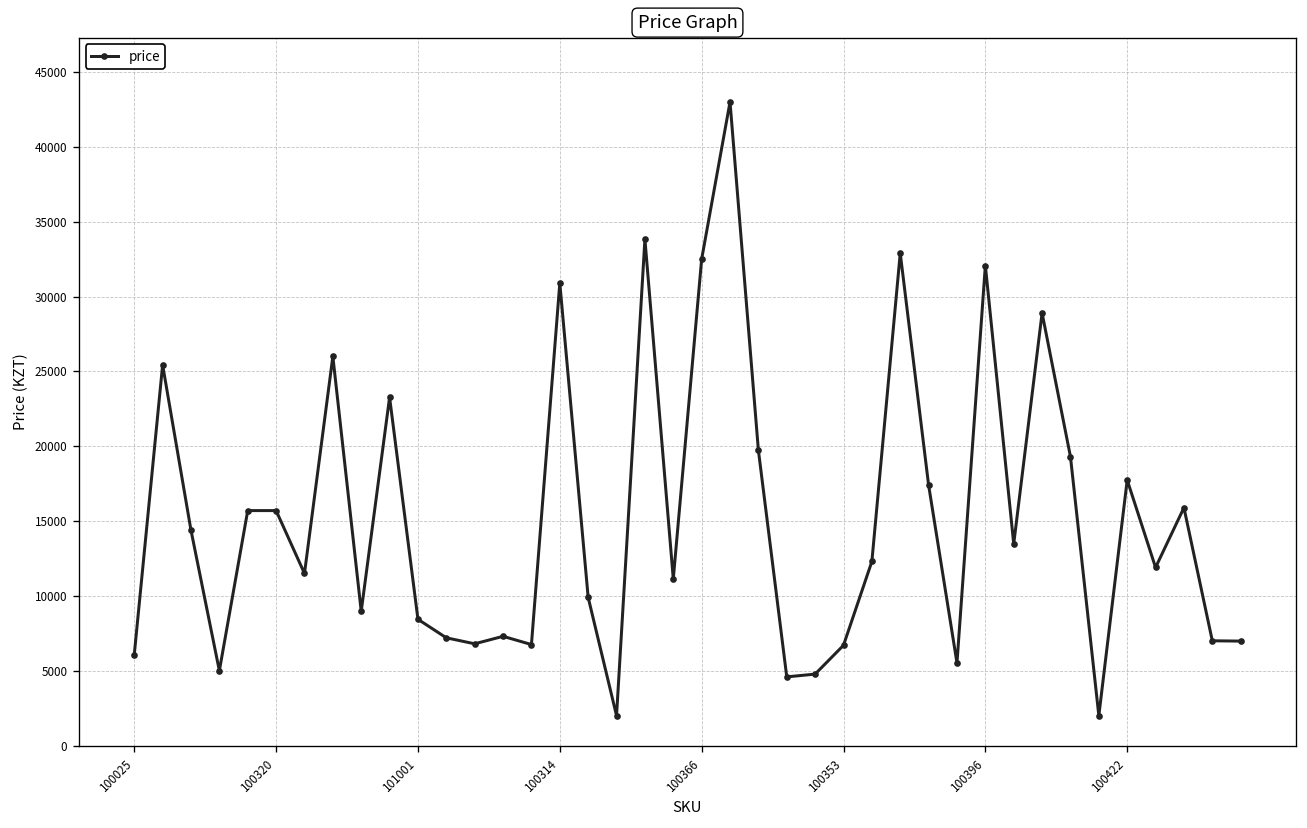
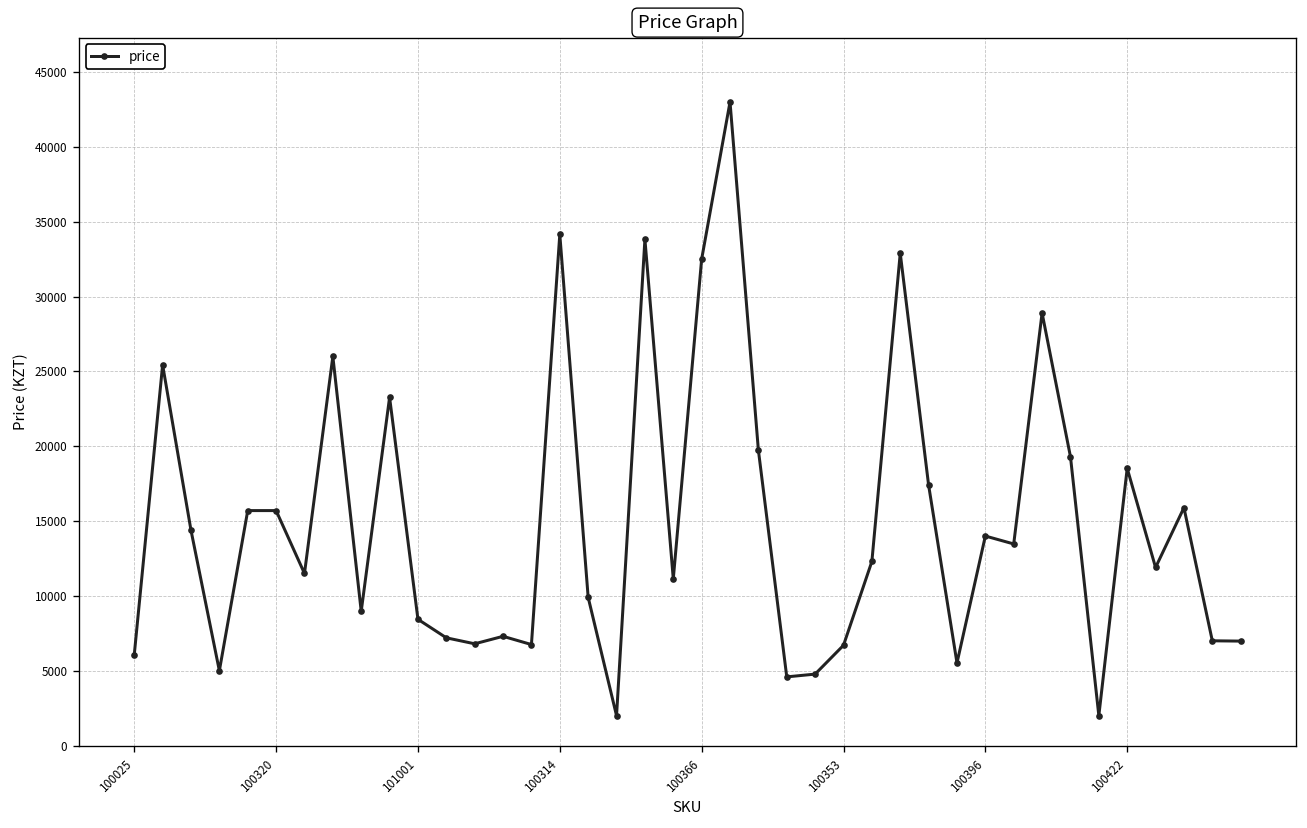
  {
    "100025": 6100,
    "100320": 15700,
    "101001": 8400,
-   "100314": 30900,
+   "100314": 34200,
    "100366": 32500,
    "100353": 6700,
-   "100396": 32100,
-   "100422": 17700
+   "100396": 14000,
+   "100422": 18500
  }
